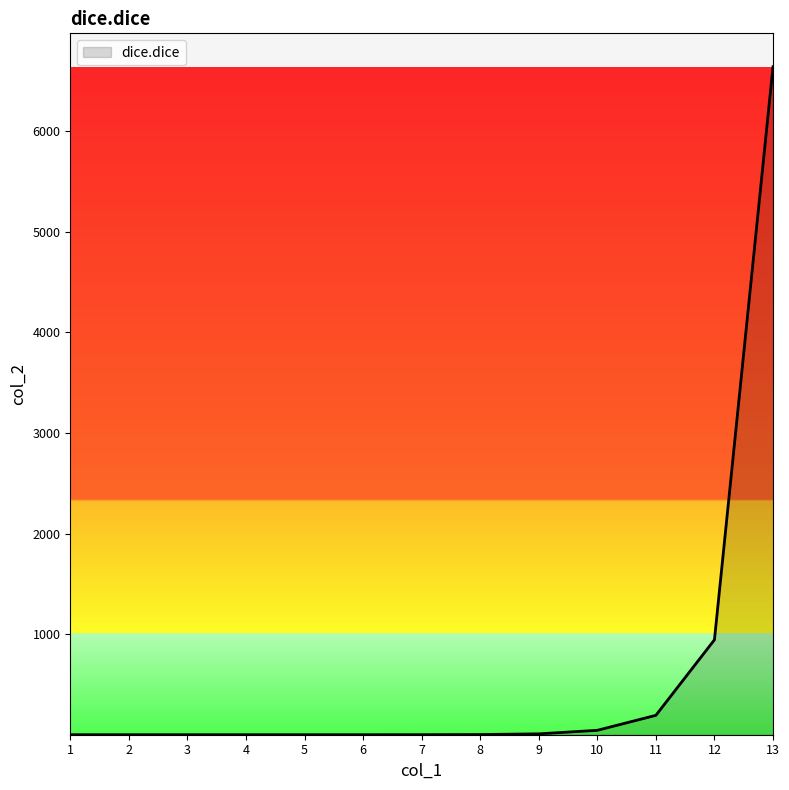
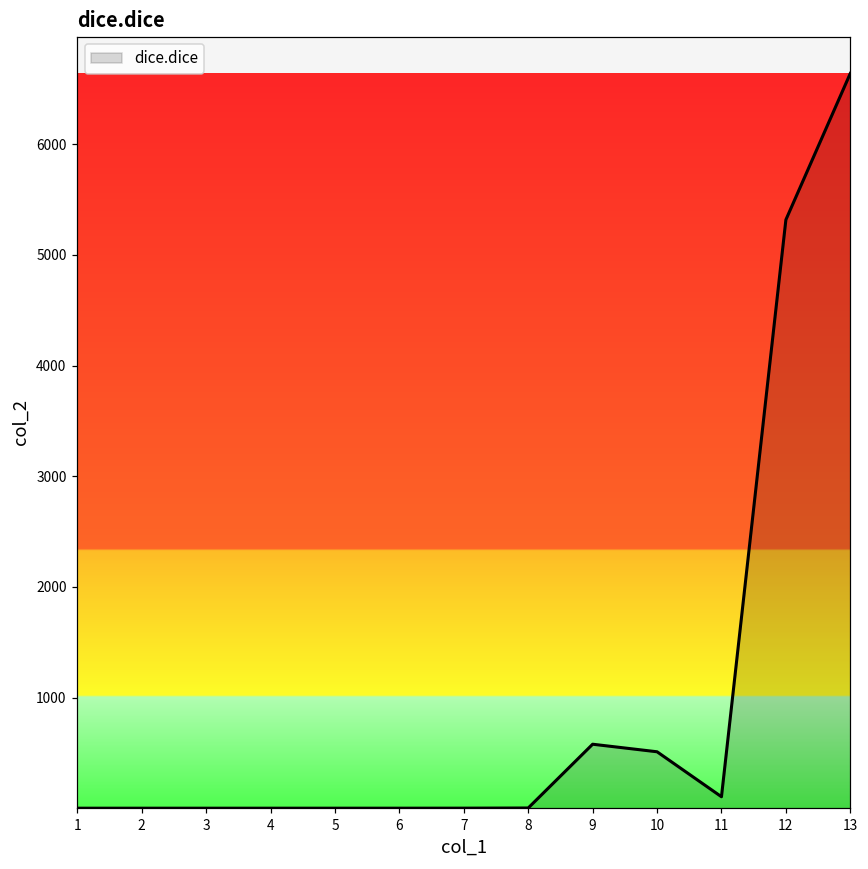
  {
    "1": 0,
    "2": 0,
    "3": 0,
    "4": 0,
    "5": 0,
    "6": 0,
    "7": 0,
    "8": 0,
-   "9": 10,
-   "10": 40,
-   "11": 190,
-   "12": 940,
+   "9": 580,
+   "10": 510,
+   "11": 100,
+   "12": 5320,
    "13": 6640
  }
